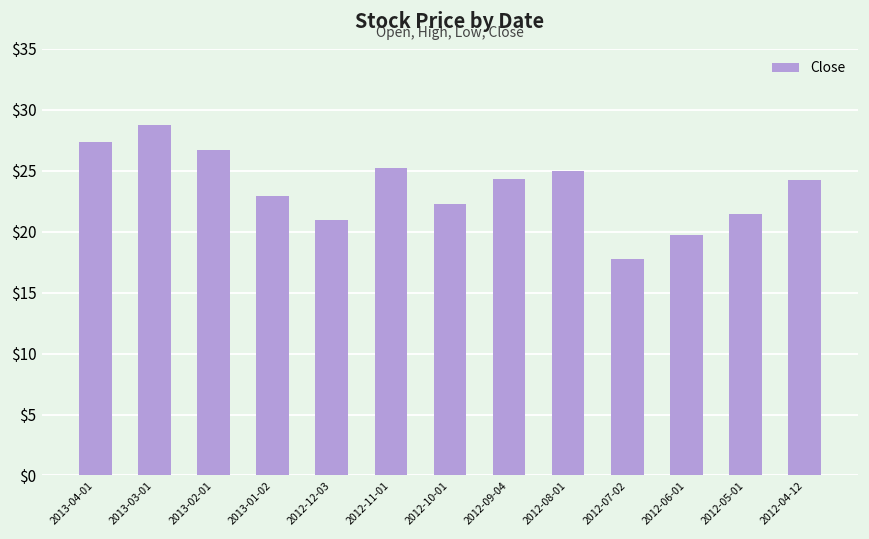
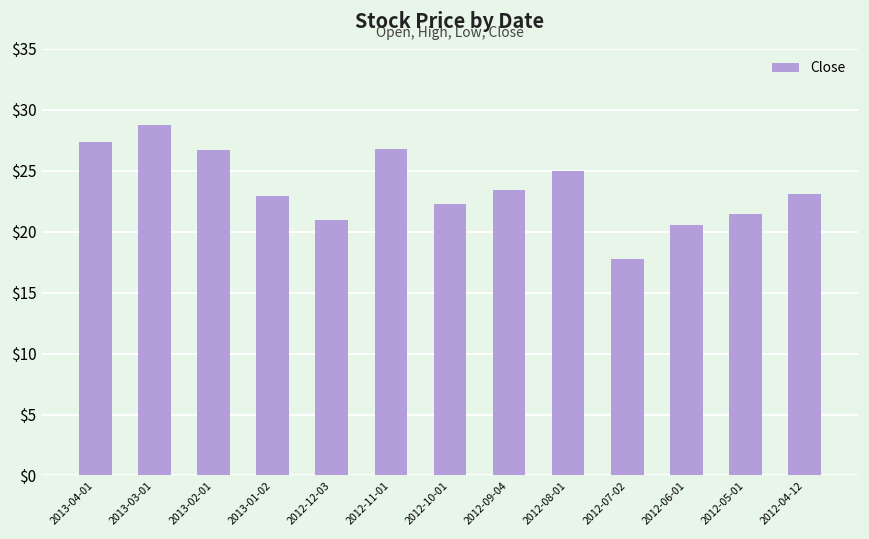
  {
    "2013-04-01": "$27.4",
    "2013-03-01": "$28.8",
    "2013-02-01": "$26.7",
    "2013-01-02": "$22.9",
    "2012-12-03": "$21.0",
-   "2012-11-01": "$25.2",
+   "2012-11-01": "$26.8",
    "2012-10-01": "$22.3",
-   "2012-09-04": "$24.3",
+   "2012-09-04": "$23.5",
    "2012-08-01": "$25.0",
    "2012-07-02": "$17.8",
-   "2012-06-01": "$19.7",
+   "2012-06-01": "$20.5",
    "2012-05-01": "$21.5",
-   "2012-04-12": "$24.3"
+   "2012-04-12": "$23.1"
  }
